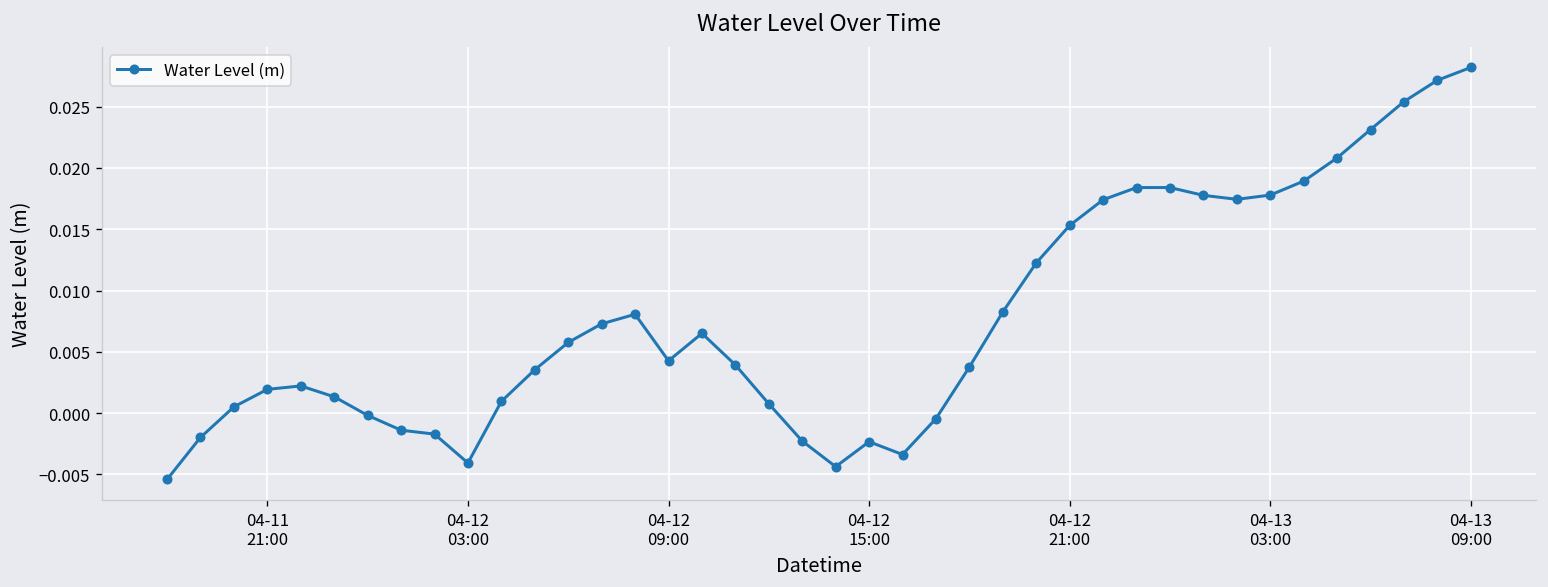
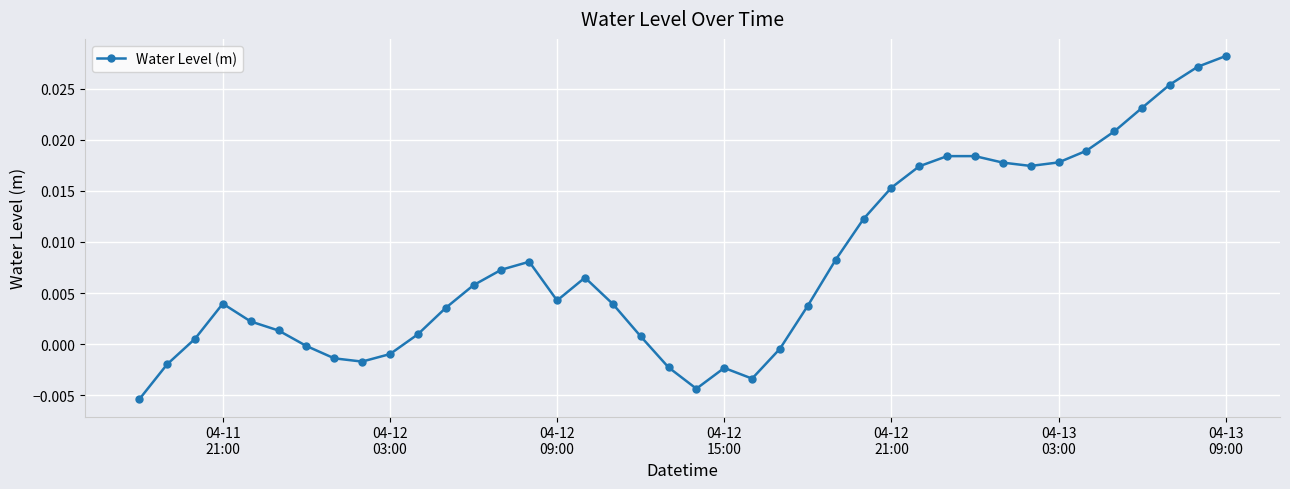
  {
-   "04-11 21:00": 0.0019,
-   "04-12 03:00": -0.0041,
+   "04-11 21:00": 0.0040,
+   "04-12 03:00": -0.0010,
    "04-12 09:00": 0.0043,
    "04-12 15:00": -0.0023,
    "04-12 21:00": 0.0153,
    "04-13 03:00": 0.0178,
    "04-13 09:00": 0.0282
  }
